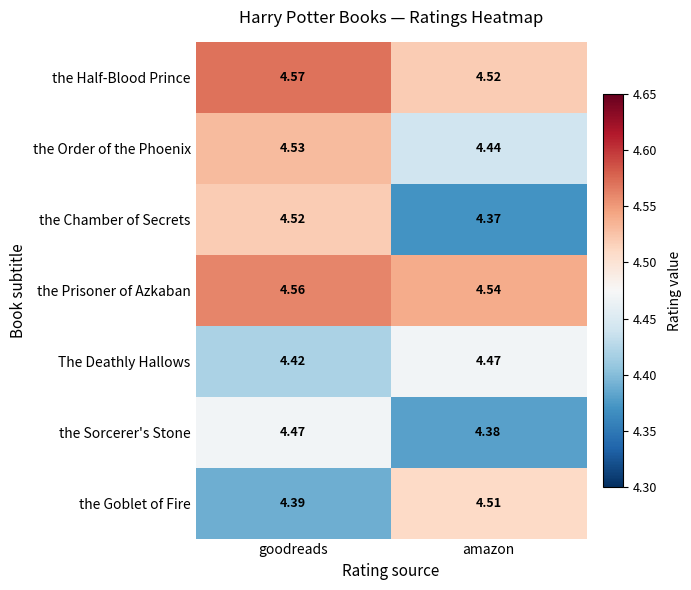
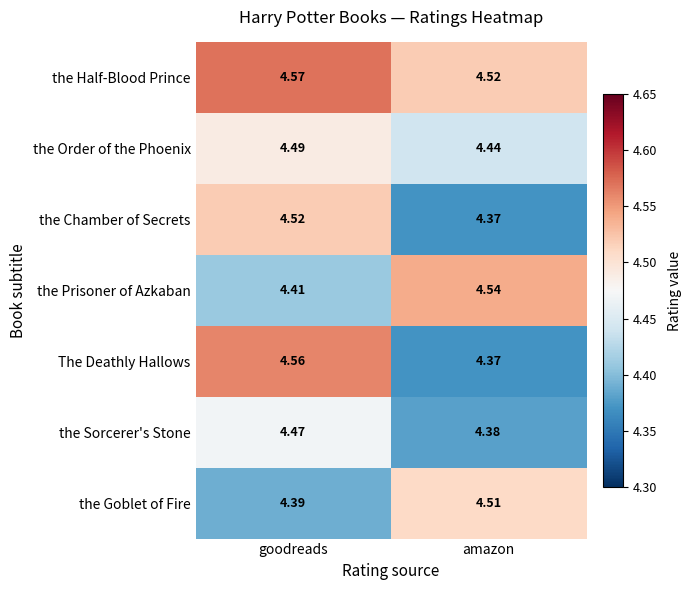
  {
    "the Half-Blood Prince": {
      "goodreads": 4.57,
      "amazon": 4.52
    },
    "the Order of the Phoenix": {
-     "goodreads": 4.53,
+     "goodreads": 4.49,
      "amazon": 4.44
    },
    "the Chamber of Secrets": {
      "goodreads": 4.52,
      "amazon": 4.37
    },
    "the Prisoner of Azkaban": {
-     "goodreads": 4.56,
+     "goodreads": 4.41,
      "amazon": 4.54
    },
    "The Deathly Hallows": {
-     "goodreads": 4.42,
-     "amazon": 4.47
+     "goodreads": 4.56,
+     "amazon": 4.37
    },
    "the Sorcerer's Stone": {
      "goodreads": 4.47,
      "amazon": 4.38
    },
    "the Goblet of Fire": {
      "goodreads": 4.39,
      "amazon": 4.51
    }
  }
